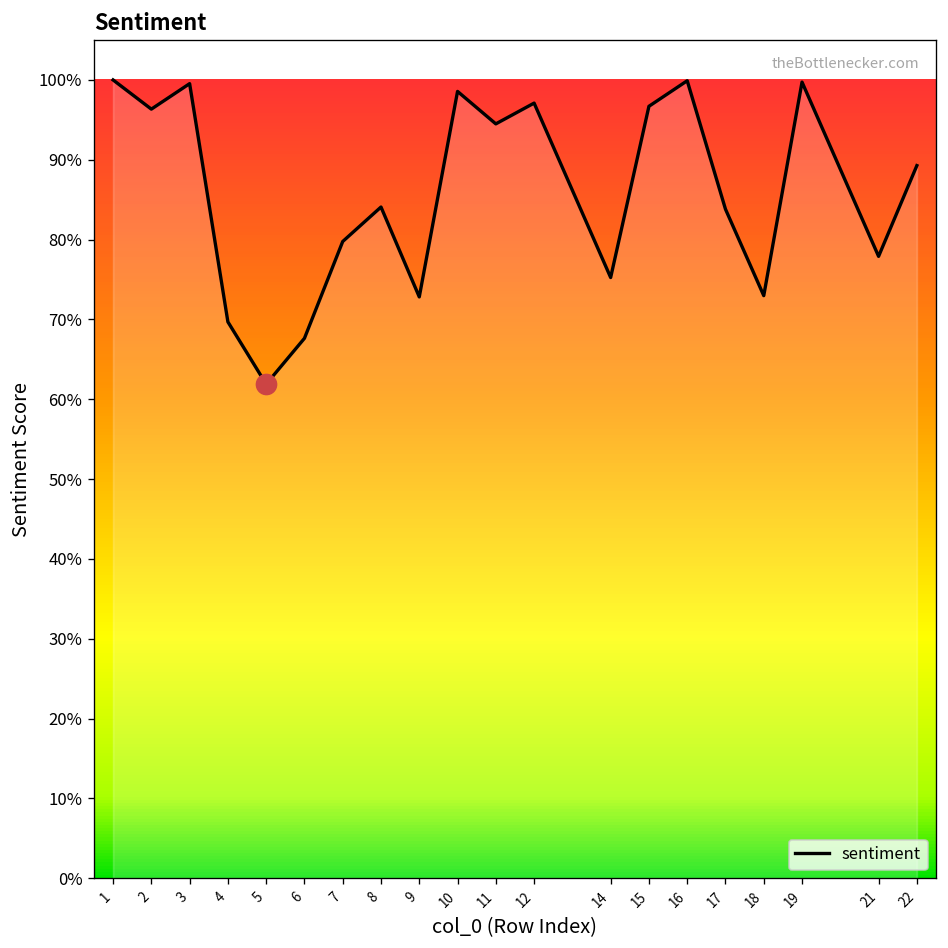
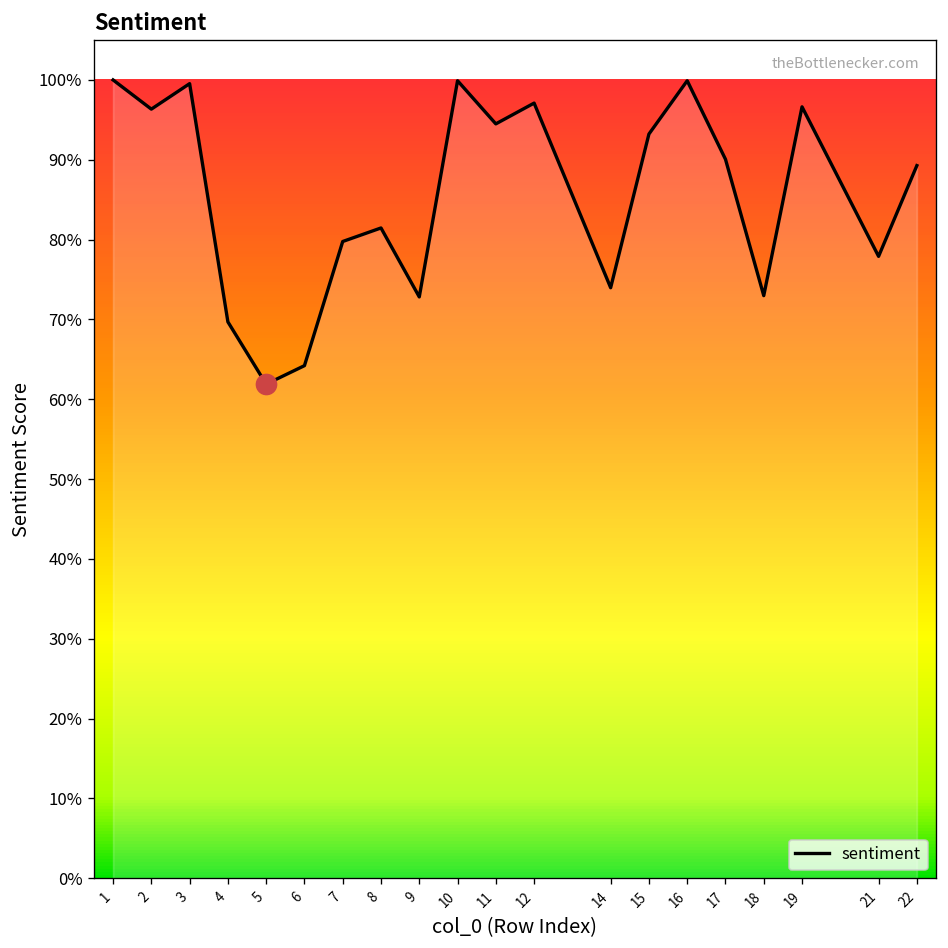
  {
    "sentiment": {
      "1": "100%",
      "2": "96%",
      "3": "100%",
      "4": "70%",
-     "6": "68%",
+     "6": "64%",
      "7": "80%",
-     "8": "84%",
+     "8": "81%",
      "9": "73%",
-     "10": "99%",
+     "10": "100%",
      "11": "94%",
      "12": "97%",
-     "14": "75%",
-     "15": "97%",
+     "14": "74%",
+     "15": "93%",
      "16": "100%",
-     "17": "84%",
+     "17": "90%",
      "18": "73%",
-     "19": "100%",
+     "19": "97%",
      "21": "78%",
      "22": "89%"
    }
  }
